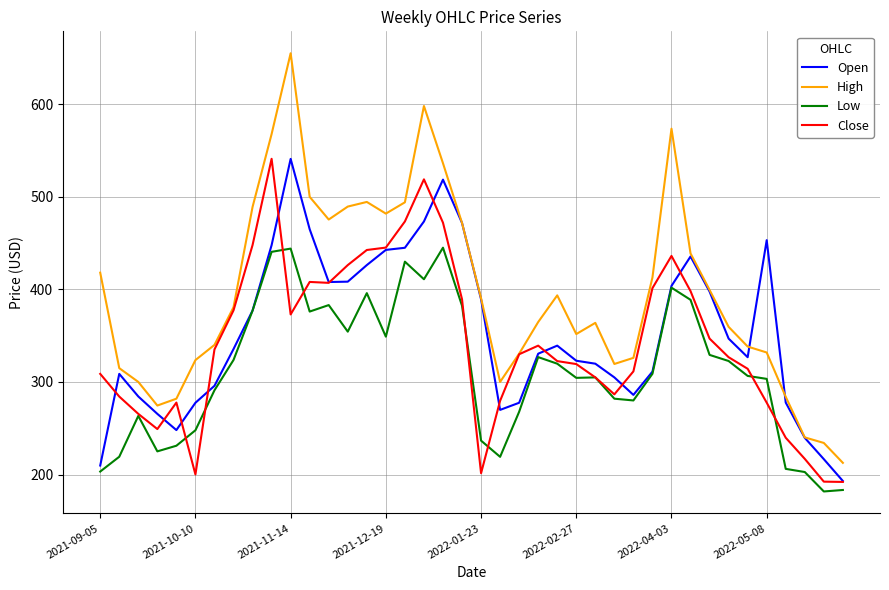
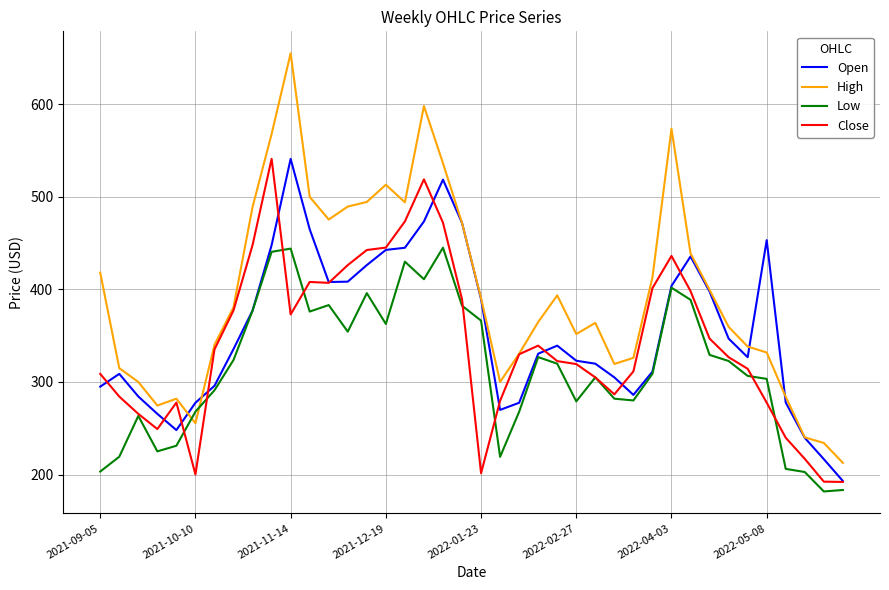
  {
    "Open": {
-     "2021-09-05": 210,
+     "2021-09-05": 290,
      "2021-10-10": 280,
      "2021-11-14": 540,
      "2022-02-27": 320,
      "2022-05-08": 450
    },
    "High": {
      "2021-09-05": 420,
-     "2021-10-10": 320,
+     "2021-10-10": 260,
      "2021-11-14": 660,
-     "2021-12-19": 480,
+     "2021-12-19": 510,
      "2022-02-27": 350,
      "2022-04-03": 570,
      "2022-05-08": 330
    },
    "Low": {
      "2021-09-05": 200,
-     "2021-10-10": 250,
+     "2021-10-10": 270,
      "2021-11-14": 440,
-     "2021-12-19": 350,
-     "2022-01-23": 240,
-     "2022-02-27": 300,
+     "2021-12-19": 360,
+     "2022-01-23": 370,
+     "2022-02-27": 280,
      "2022-05-08": 300
    },
    "Close": {
      "2021-09-05": 310,
      "2021-10-10": 200,
      "2021-11-14": 370,
      "2022-01-23": 200,
      "2022-02-27": 320,
      "2022-04-03": 440,
      "2022-05-08": 280
    }
  }
